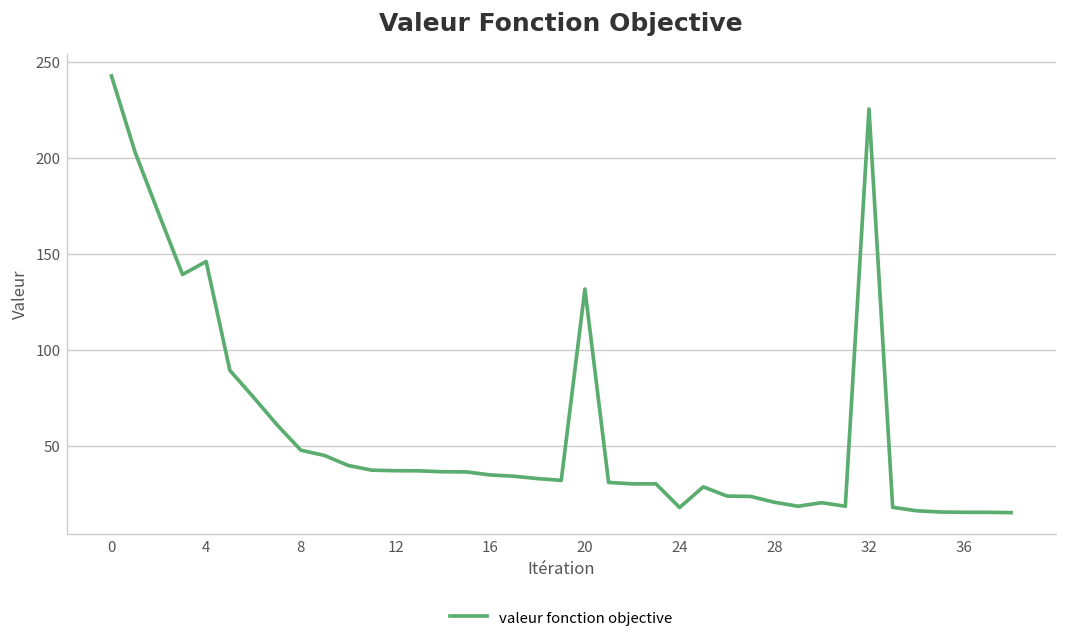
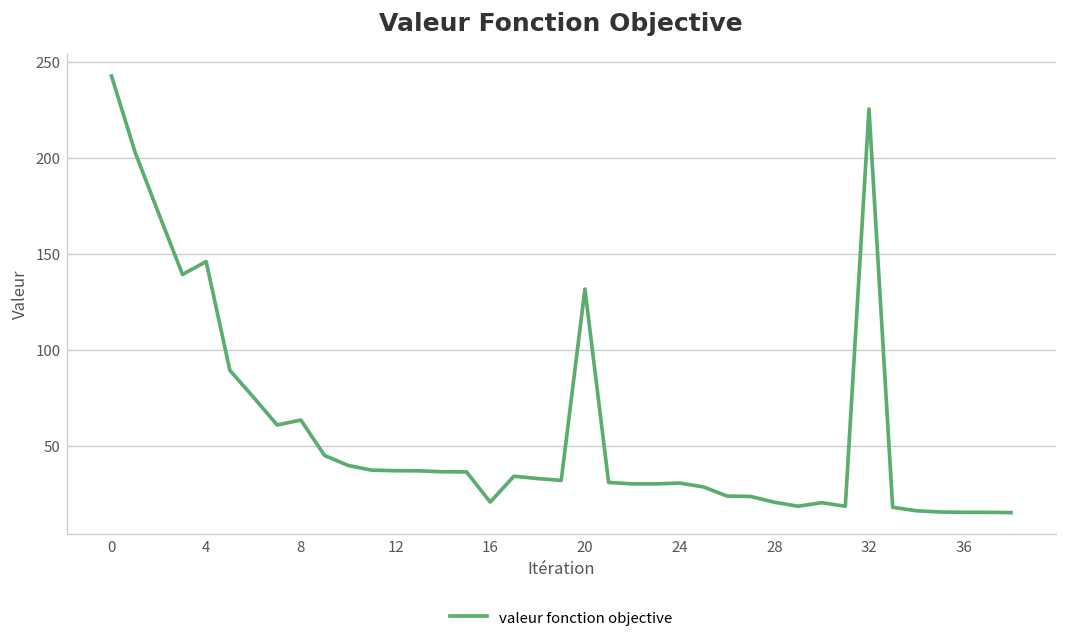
  {
    "0": 243,
    "4": 146,
-   "8": 48,
+   "8": 64,
    "12": 37,
-   "16": 35,
+   "16": 21,
    "20": 132,
-   "24": 18,
+   "24": 31,
    "28": 21,
    "32": 226,
    "36": 15
  }
